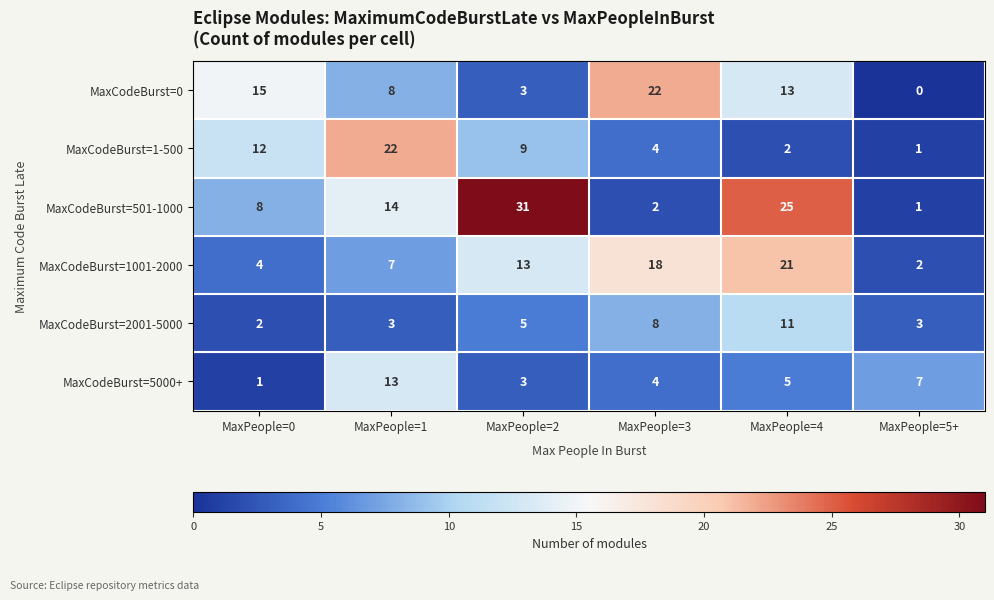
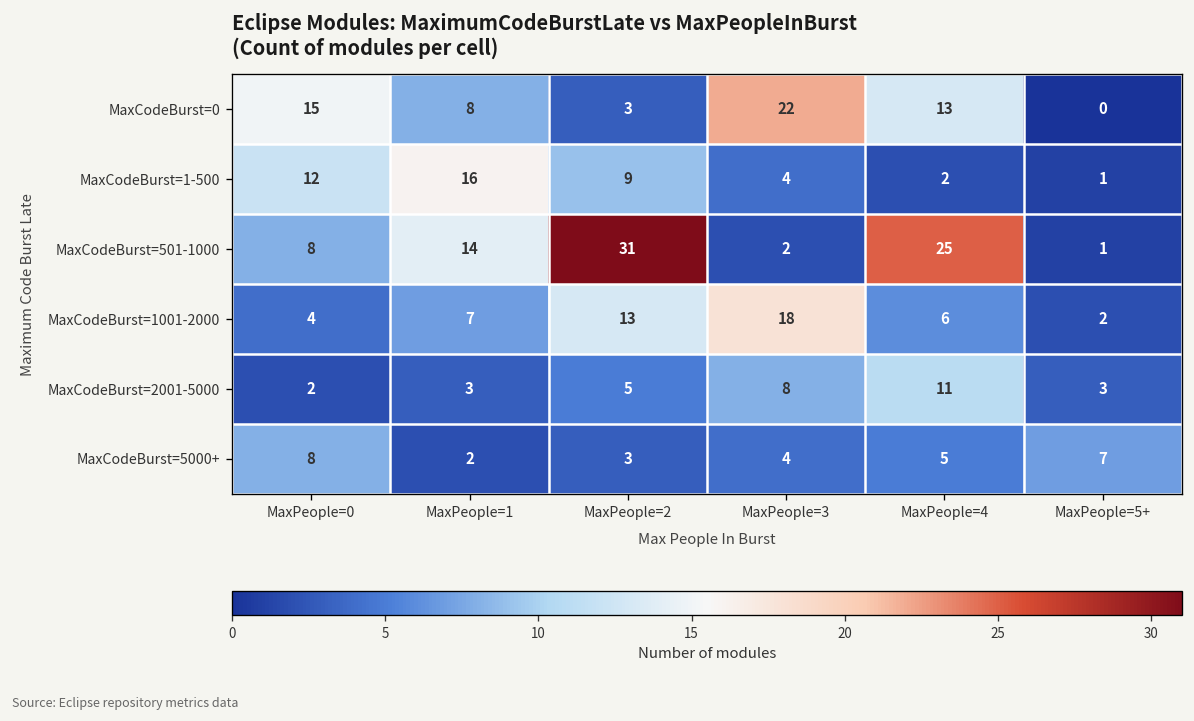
  {
    "MaxCodeBurst=0": {
      "MaxPeople=0": 15,
      "MaxPeople=1": 8,
      "MaxPeople=2": 3,
      "MaxPeople=3": 22,
      "MaxPeople=4": 13,
      "MaxPeople=5+": 0
    },
    "MaxCodeBurst=1-500": {
      "MaxPeople=0": 12,
-     "MaxPeople=1": 22,
+     "MaxPeople=1": 16,
      "MaxPeople=2": 9,
      "MaxPeople=3": 4,
      "MaxPeople=4": 2,
      "MaxPeople=5+": 1
    },
    "MaxCodeBurst=501-1000": {
      "MaxPeople=0": 8,
      "MaxPeople=1": 14,
      "MaxPeople=2": 31,
      "MaxPeople=3": 2,
      "MaxPeople=4": 25,
      "MaxPeople=5+": 1
    },
    "MaxCodeBurst=1001-2000": {
      "MaxPeople=0": 4,
      "MaxPeople=1": 7,
      "MaxPeople=2": 13,
      "MaxPeople=3": 18,
-     "MaxPeople=4": 21,
+     "MaxPeople=4": 6,
      "MaxPeople=5+": 2
    },
    "MaxCodeBurst=2001-5000": {
      "MaxPeople=0": 2,
      "MaxPeople=1": 3,
      "MaxPeople=2": 5,
      "MaxPeople=3": 8,
      "MaxPeople=4": 11,
      "MaxPeople=5+": 3
    },
    "MaxCodeBurst=5000+": {
-     "MaxPeople=0": 1,
-     "MaxPeople=1": 13,
+     "MaxPeople=0": 8,
+     "MaxPeople=1": 2,
      "MaxPeople=2": 3,
      "MaxPeople=3": 4,
      "MaxPeople=4": 5,
      "MaxPeople=5+": 7
    }
  }
